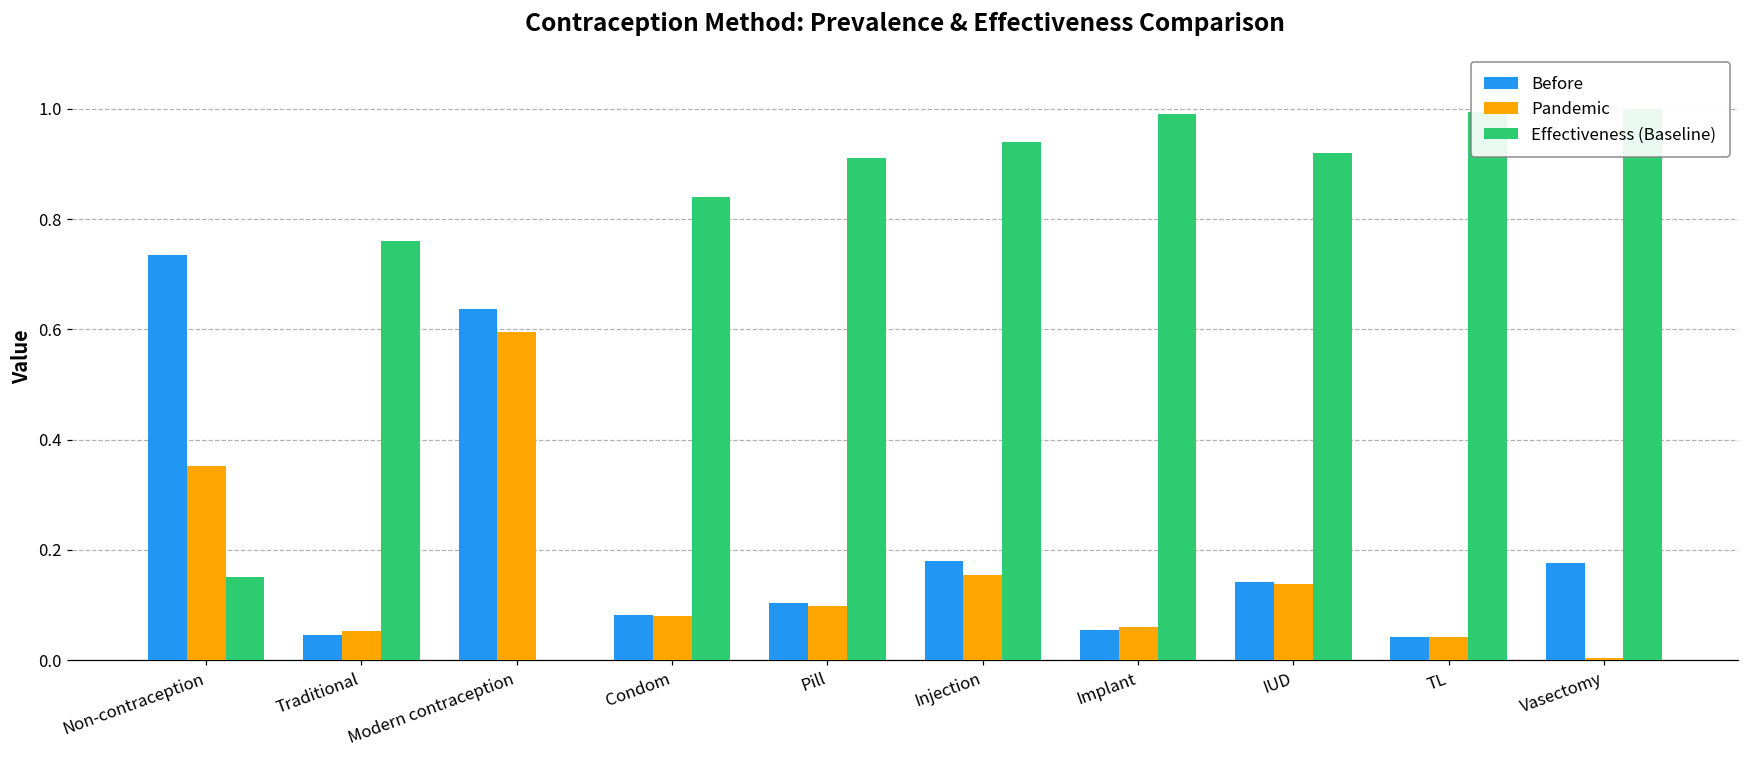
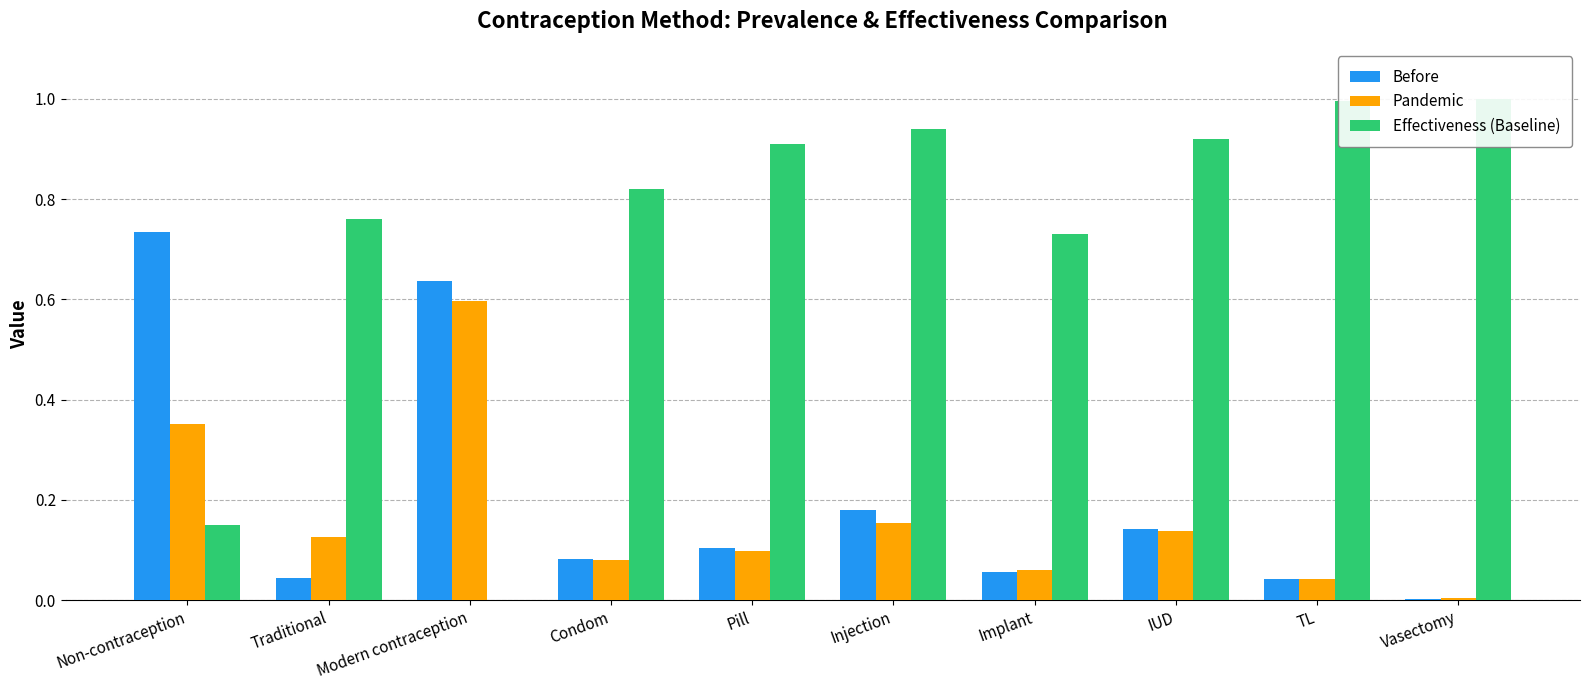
  {
    "Before": {
      "Non-contraception": 0.74,
      "Traditional": 0.05,
      "Modern contraception": 0.64,
      "Condom": 0.08,
      "Pill": 0.10,
      "Injection": 0.18,
      "Implant": 0.06,
      "IUD": 0.14,
      "TL": 0.04,
-     "Vasectomy": 0.18
+     "Vasectomy": 0.00
    },
    "Pandemic": {
      "Non-contraception": 0.35,
-     "Traditional": 0.05,
+     "Traditional": 0.13,
      "Modern contraception": 0.60,
      "Condom": 0.08,
      "Pill": 0.10,
      "Injection": 0.15,
      "Implant": 0.06,
      "IUD": 0.14,
      "TL": 0.04
    },
    "Effectiveness (Baseline)": {
      "Non-contraception": 0.15,
      "Traditional": 0.76,
      "Modern contraception": 0.00,
-     "Condom": 0.84,
+     "Condom": 0.82,
      "Pill": 0.91,
      "Injection": 0.94,
-     "Implant": 0.99,
+     "Implant": 0.73,
      "IUD": 0.92
    }
  }
